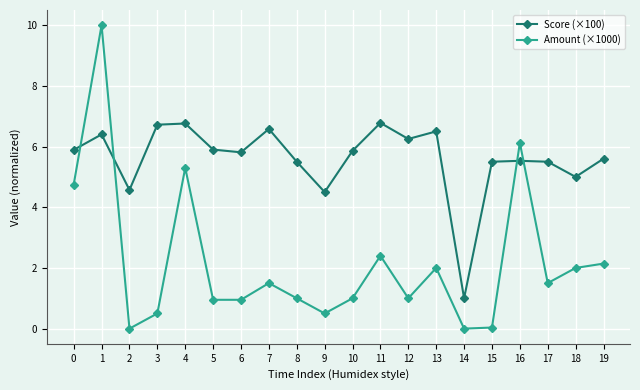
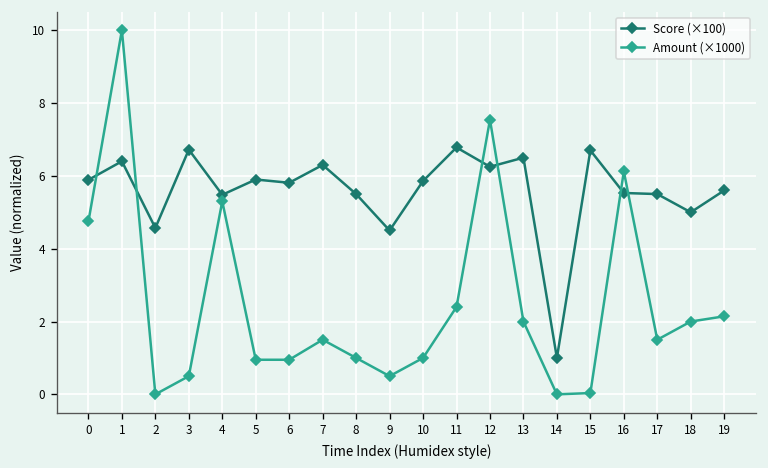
  {
    "Score (×100)": {
      "0": 5.9,
      "1": 6.4,
      "2": 4.6,
      "3": 6.7,
-     "4": 6.8,
+     "4": 5.5,
      "5": 5.9,
      "6": 5.8,
-     "7": 6.6,
+     "7": 6.3,
      "8": 5.5,
      "9": 4.5,
      "10": 5.9,
      "11": 6.8,
      "12": 6.3,
      "13": 6.5,
      "14": 1.0,
-     "15": 5.5,
+     "15": 6.7,
      "16": 5.5,
      "17": 5.5,
      "18": 5.0,
      "19": 5.6
    },
    "Amount (×1000)": {
      "0": 4.7,
      "1": 10.0,
      "2": 0.0,
      "3": 0.5,
      "4": 5.3,
      "5": 1.0,
      "6": 1.0,
      "7": 1.5,
      "8": 1.0,
      "9": 0.5,
      "10": 1.0,
      "11": 2.4,
-     "12": 1.0,
+     "12": 7.5,
      "13": 2.0,
      "14": 0.0,
      "15": 0.0,
      "16": 6.1,
      "17": 1.5,
      "18": 2.0,
      "19": 2.1
    }
  }
